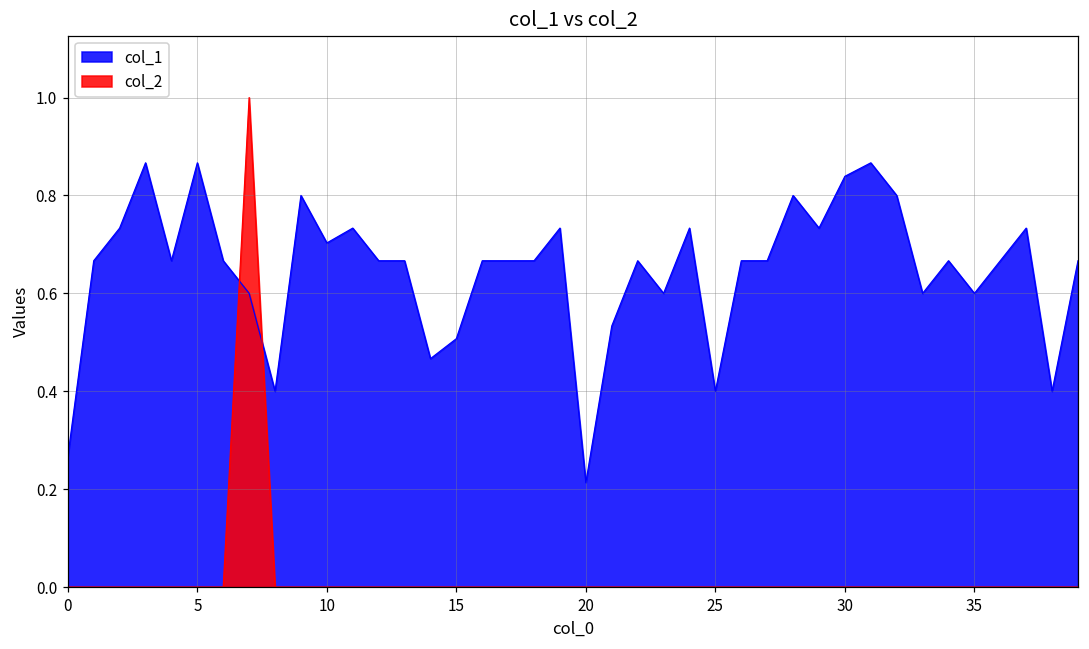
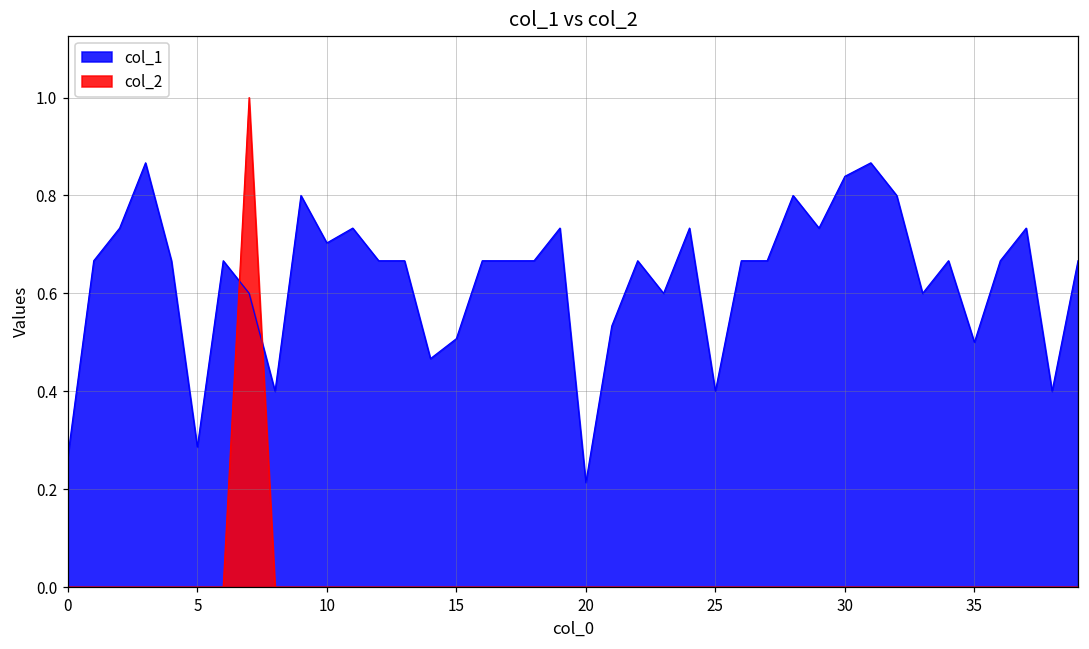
  {
    "col_1": {
      "0": 0.27,
-     "5": 0.87,
+     "5": 0.29,
      "10": 0.70,
      "15": 0.51,
      "20": 0.21,
      "25": 0.40,
      "30": 0.84,
-     "35": 0.6
+     "35": 0.5
    },
    "col_2": {
      "0": 0.00,
      "5": 0.00,
      "10": 0.00,
      "15": 0.00,
      "20": 0.00,
      "25": 0.00,
      "30": 0.00,
      "35": 0.00
    }
  }
